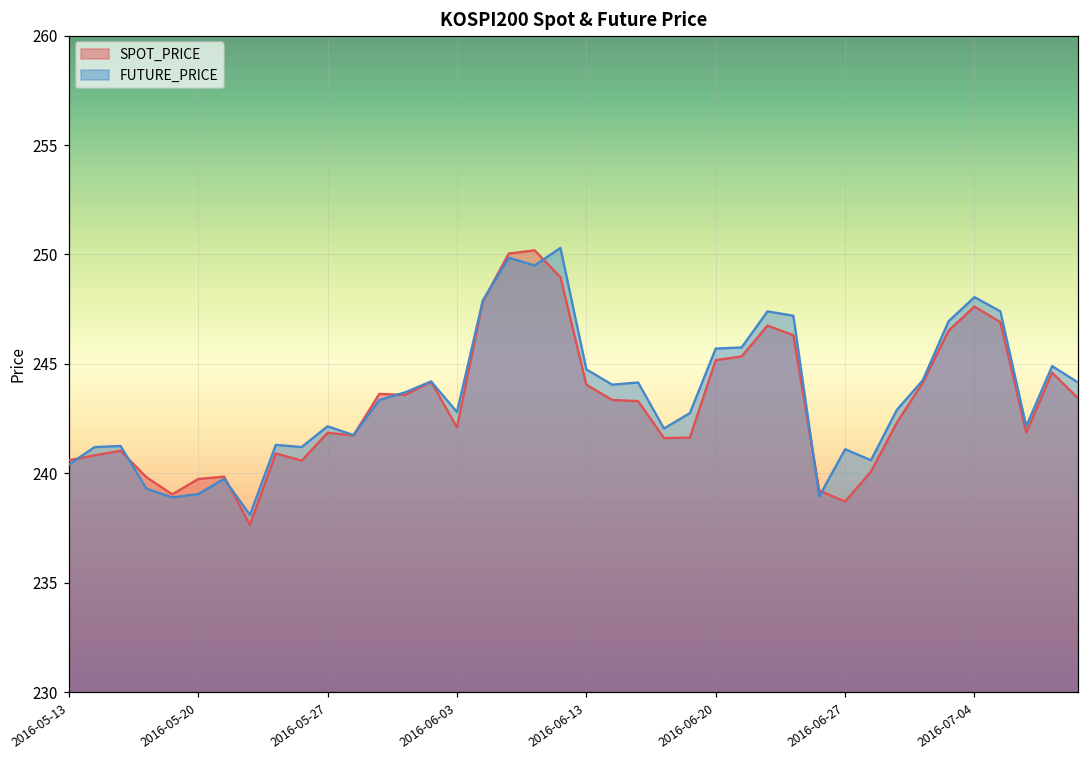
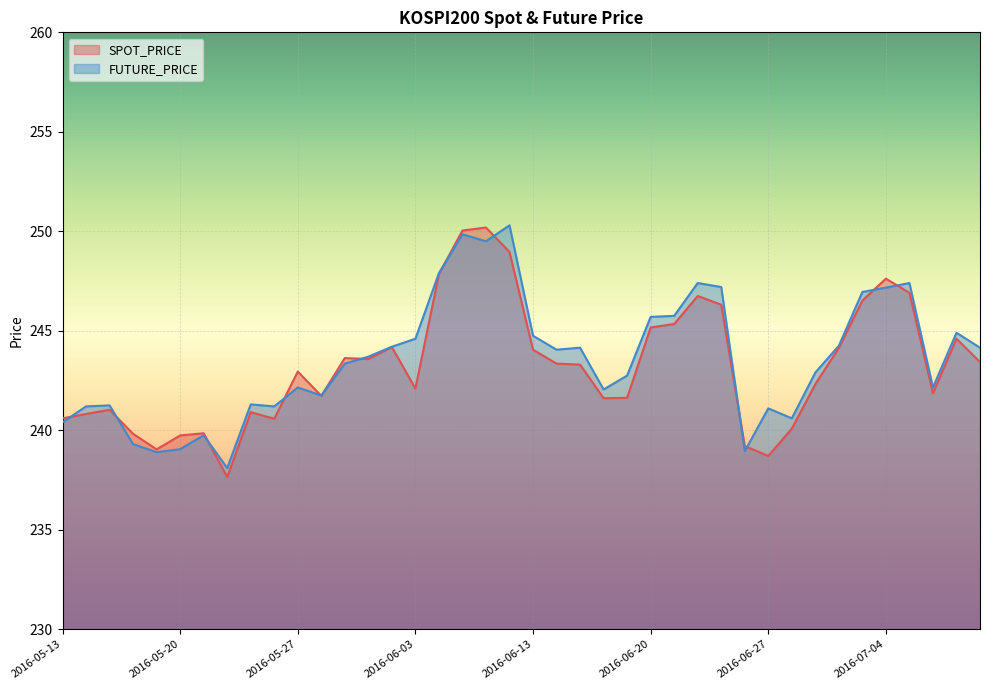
  {
    "SPOT_PRICE": {
      "2016-05-13": 240.6,
      "2016-05-20": 239.7,
-     "2016-05-27": 241.9,
+     "2016-05-27": 243.0,
      "2016-06-03": 242.1,
      "2016-06-13": 244.1,
      "2016-06-20": 245.2,
      "2016-06-27": 238.7,
      "2016-07-04": 247.6
    },
    "FUTURE_PRICE": {
      "2016-05-13": 240.4,
      "2016-05-20": 239.1,
      "2016-05-27": 242.2,
-     "2016-06-03": 242.8,
+     "2016-06-03": 244.6,
      "2016-06-13": 244.8,
      "2016-06-20": 245.7,
      "2016-06-27": 241.1,
-     "2016-07-04": 248.1
+     "2016-07-04": 247.2
    }
  }
